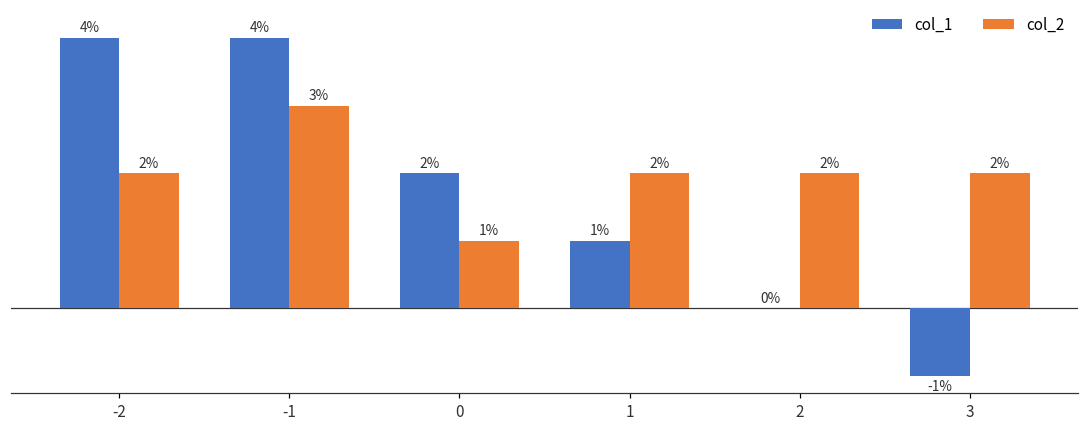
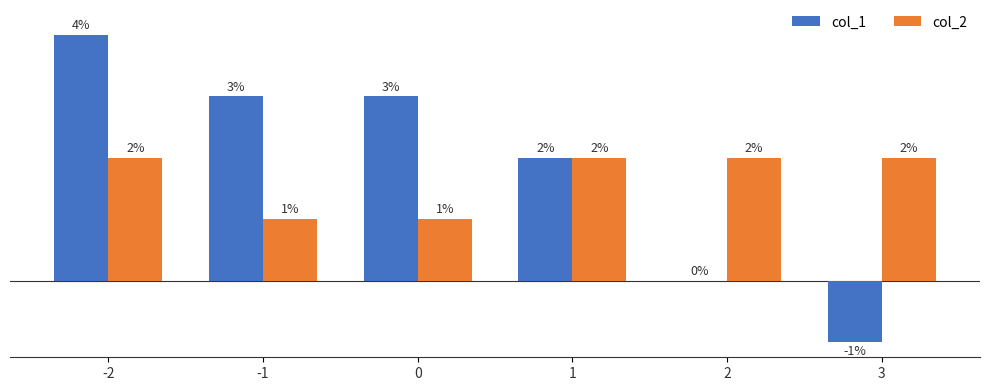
  {
    "col_1": {
      "-2": "4%",
-     "-1": "4%",
-     "0": "2%",
-     "1": "1%",
+     "-1": "3%",
+     "0": "3%",
+     "1": "2%",
      "2": "0%",
      "3": "-1%"
    },
    "col_2": {
      "-2": "2%",
-     "-1": "3%",
+     "-1": "1%",
      "0": "1%",
      "1": "2%",
      "2": "2%",
      "3": "2%"
    }
  }
